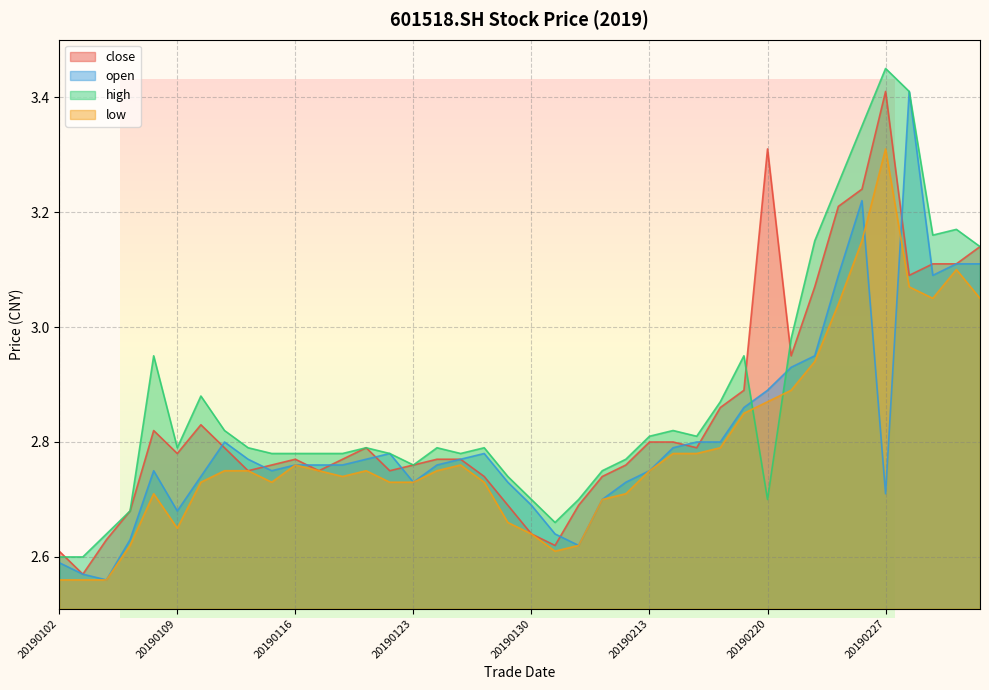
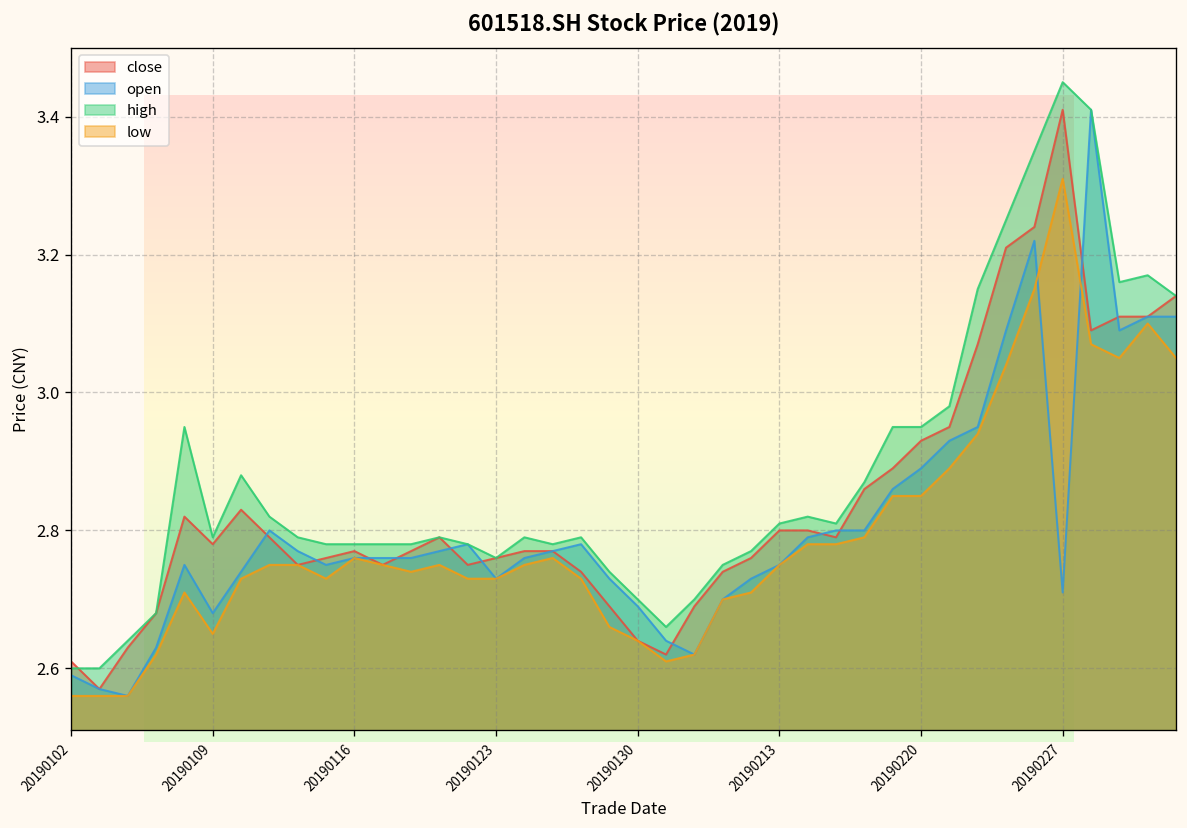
  {
    "close": {
      "20190102": 2.61,
      "20190109": 2.78,
      "20190116": 2.77,
      "20190213": 2.80,
-     "20190220": 3.31,
+     "20190220": 2.93,
      "20190227": 3.41
    },
    "open": {
      "20190102": 2.59,
      "20190109": 2.68,
      "20190130": 2.69,
      "20190220": 2.89,
      "20190227": 2.71
    },
    "high": {
      "20190102": 2.60,
      "20190109": 2.79,
      "20190116": 2.78,
      "20190130": 2.70,
      "20190213": 2.81,
-     "20190220": 2.70,
+     "20190220": 2.95,
      "20190227": 3.45
    },
    "low": {
      "20190102": 2.56,
      "20190109": 2.65,
-     "20190220": 2.87,
+     "20190220": 2.85,
      "20190227": 3.31
    }
  }
